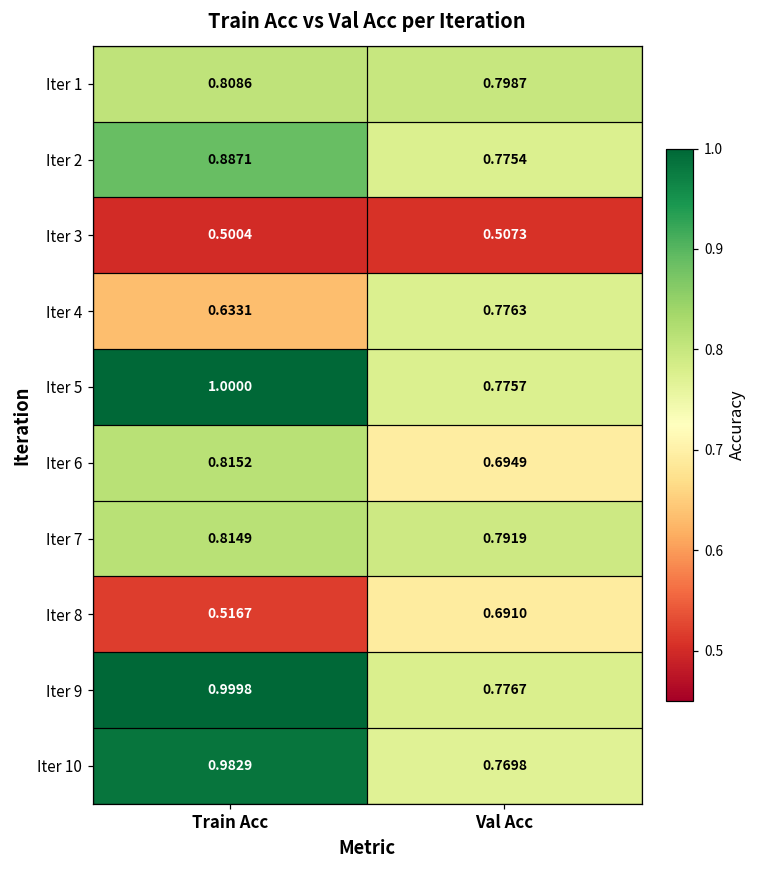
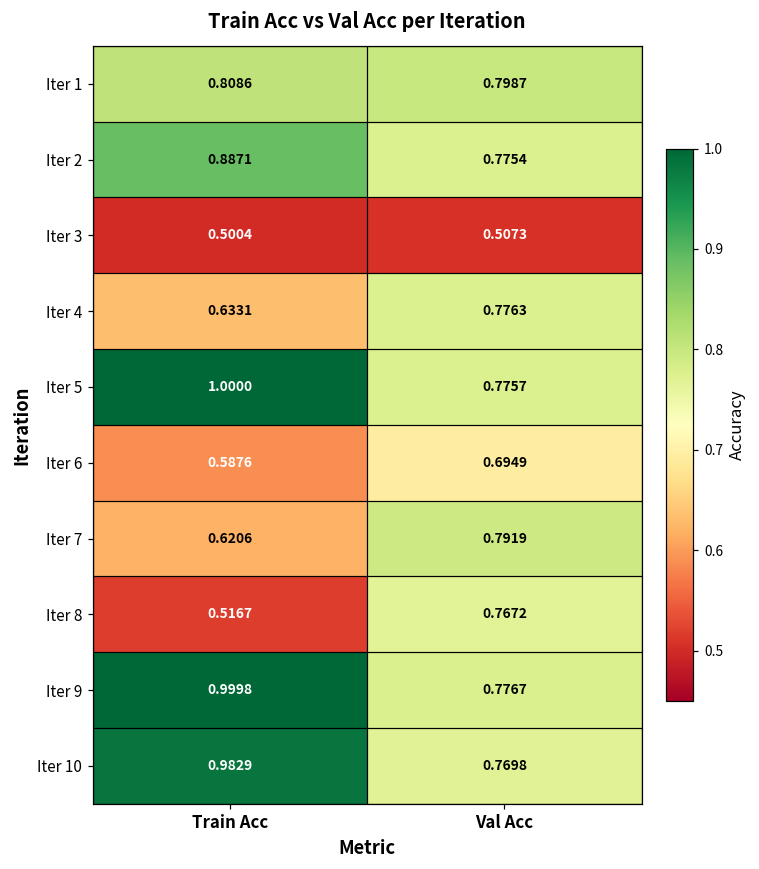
  {
    "Iter 1": {
      "Train Acc": 0.8086,
      "Val Acc": 0.7987
    },
    "Iter 2": {
      "Train Acc": 0.8871,
      "Val Acc": 0.7754
    },
    "Iter 3": {
      "Train Acc": 0.5004,
      "Val Acc": 0.5073
    },
    "Iter 4": {
      "Train Acc": 0.6331,
      "Val Acc": 0.7763
    },
    "Iter 5": {
      "Train Acc": 1.0000,
      "Val Acc": 0.7757
    },
    "Iter 6": {
-     "Train Acc": 0.8152,
+     "Train Acc": 0.5876,
      "Val Acc": 0.6949
    },
    "Iter 7": {
-     "Train Acc": 0.8149,
+     "Train Acc": 0.6206,
      "Val Acc": 0.7919
    },
    "Iter 8": {
      "Train Acc": 0.5167,
-     "Val Acc": 0.6910
+     "Val Acc": 0.7672
    },
    "Iter 9": {
      "Train Acc": 0.9998,
      "Val Acc": 0.7767
    },
    "Iter 10": {
      "Train Acc": 0.9829,
      "Val Acc": 0.7698
    }
  }
